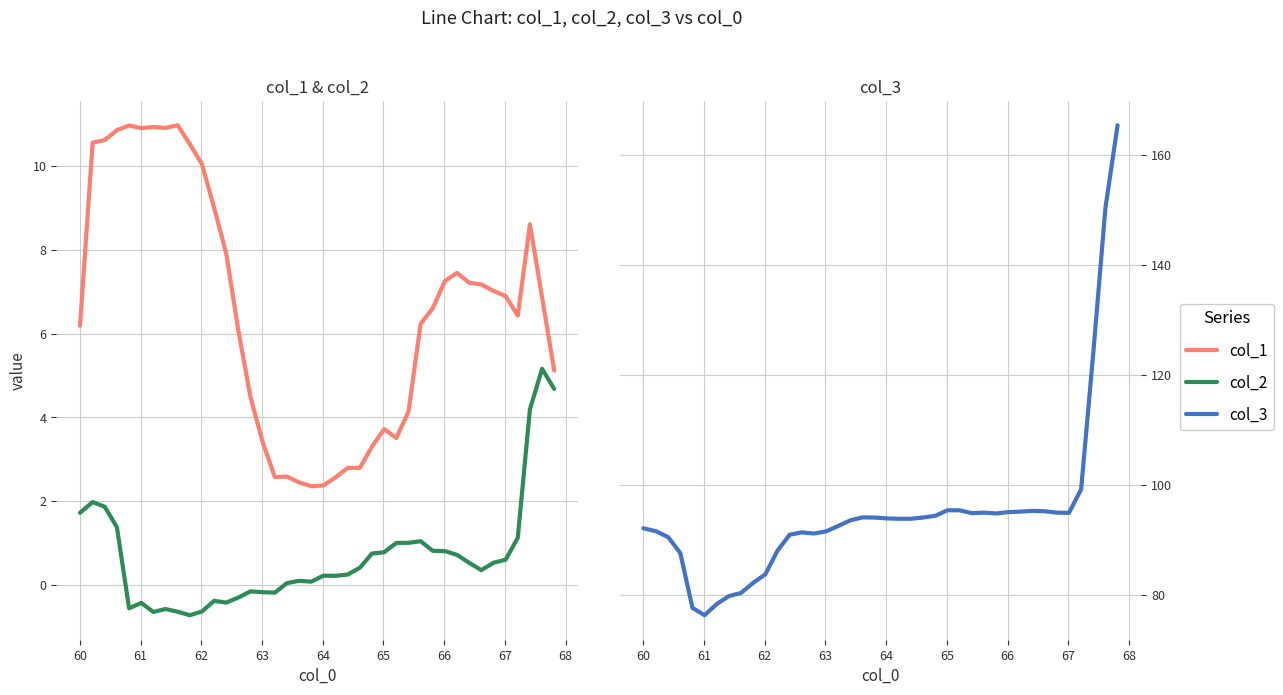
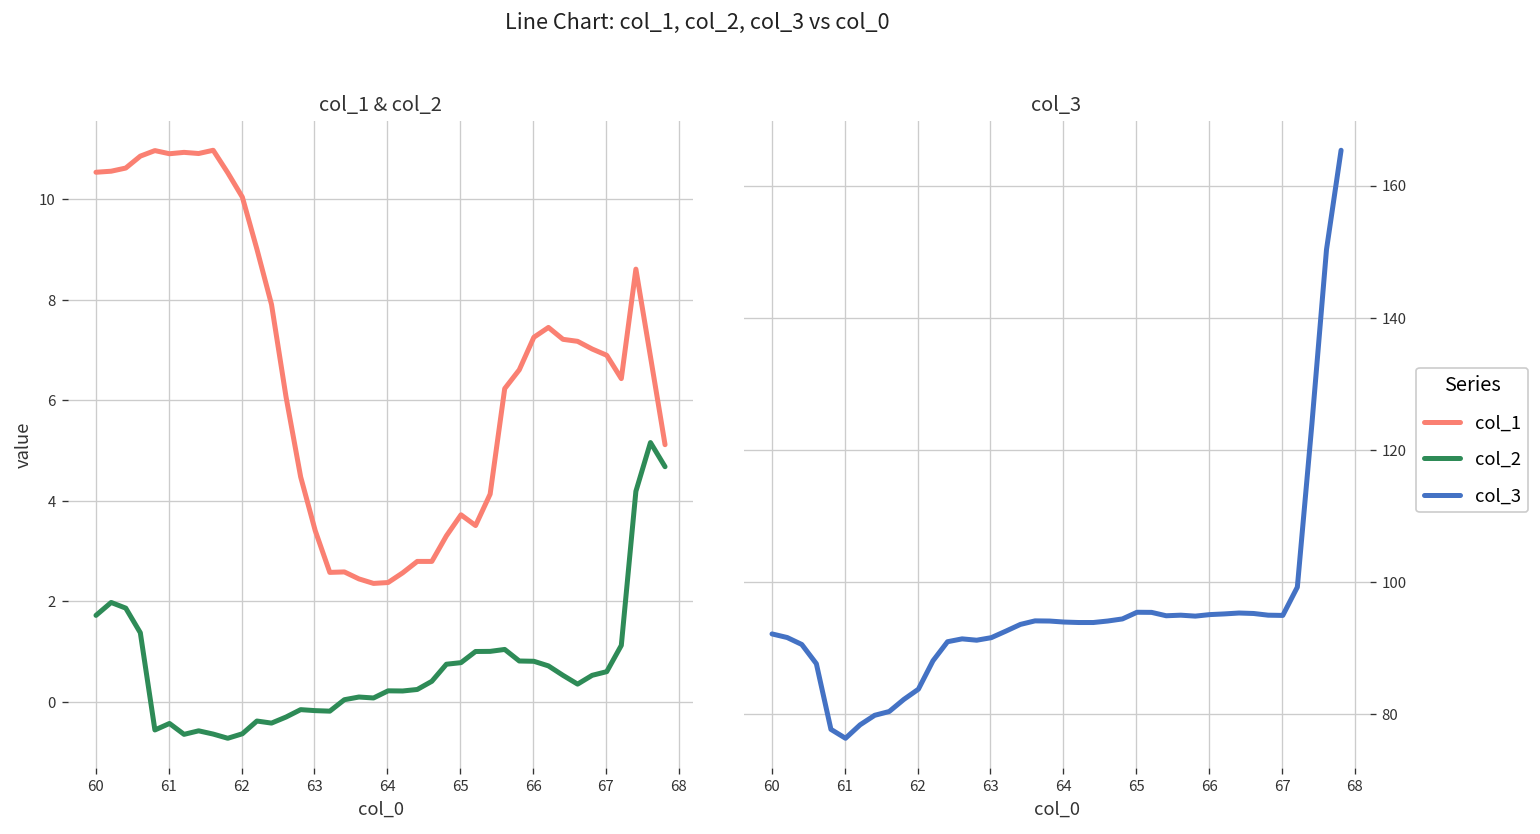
  {
    "col_1 & col_2": {
      "col_1": {
-       "60": 6.2
+       "60": 10.5
      },
      "col_2": {
        "60": 1.7
      }
    },
    "col_3": {
      "60": 92
    }
  }
